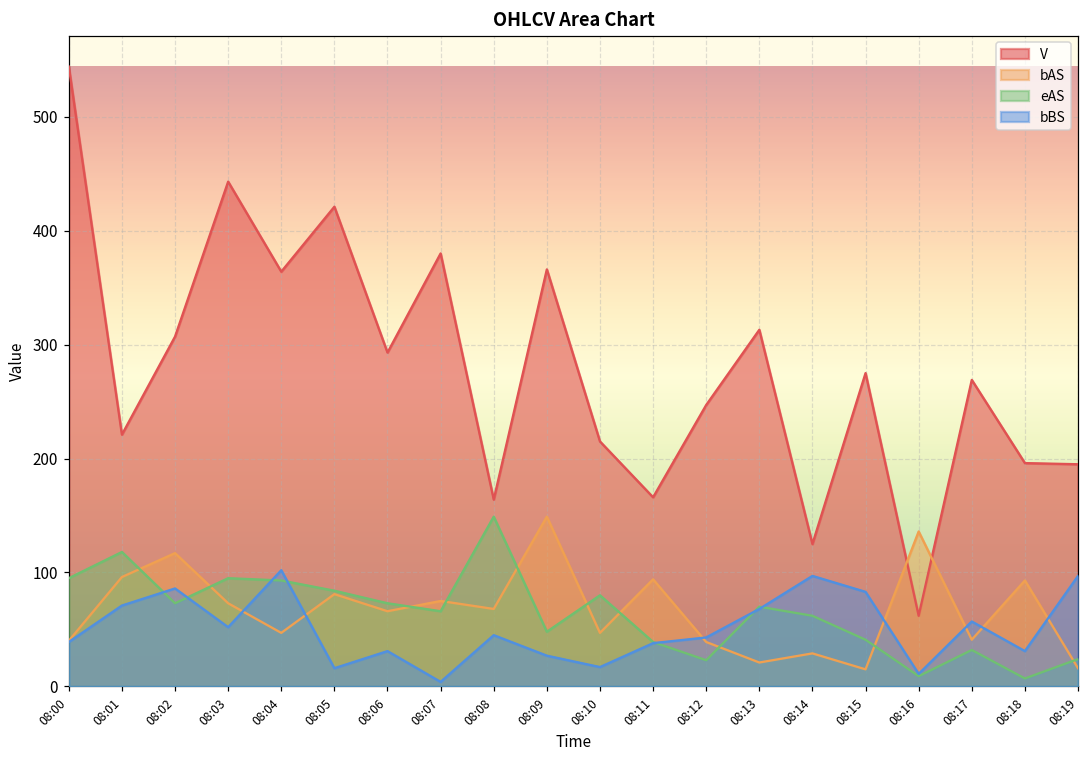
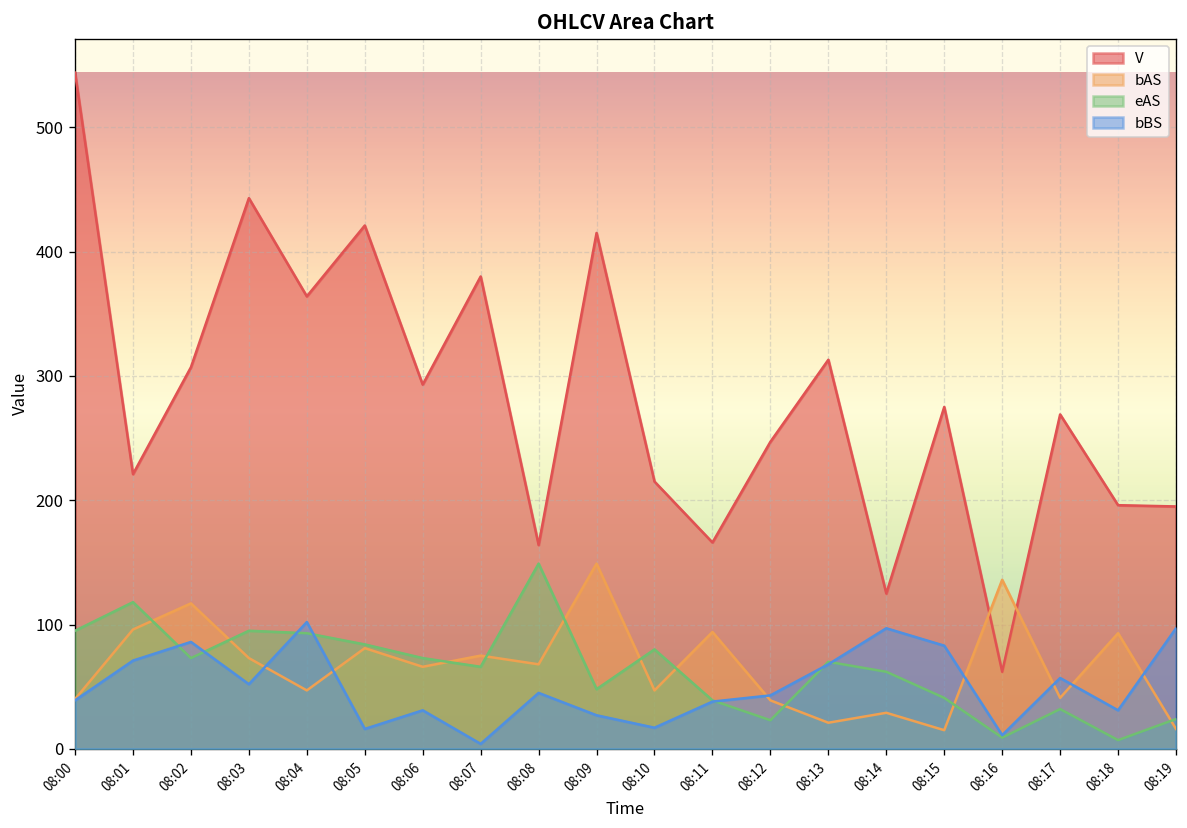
  {
    "V": {
      "08:00": 544,
      "08:01": 221,
      "08:02": 307,
      "08:03": 443,
      "08:04": 364,
      "08:05": 421,
      "08:06": 293,
      "08:07": 380,
      "08:08": 164,
-     "08:09": 366,
+     "08:09": 415,
      "08:10": 215,
      "08:11": 166,
      "08:12": 247,
      "08:13": 313,
      "08:14": 125,
      "08:15": 275,
      "08:16": 62,
      "08:17": 269,
      "08:18": 196,
      "08:19": 195
    },
    "bAS": {
      "08:01": 96,
      "08:02": 117,
      "08:03": 73,
      "08:04": 47,
      "08:05": 81,
      "08:06": 66,
      "08:07": 75,
      "08:08": 68,
      "08:09": 149,
      "08:10": 47,
      "08:11": 94,
      "08:12": 39,
      "08:13": 21,
      "08:14": 29,
      "08:15": 15,
      "08:16": 136,
      "08:17": 41,
      "08:18": 93,
      "08:19": 16
    },
    "eAS": {
      "08:00": 95,
      "08:01": 118,
      "08:02": 73,
      "08:03": 95,
      "08:04": 93,
      "08:05": 84,
      "08:06": 73,
      "08:07": 66,
      "08:08": 149,
      "08:09": 48,
      "08:10": 80,
      "08:12": 23,
      "08:14": 62,
      "08:15": 41,
      "08:17": 32,
      "08:18": 7,
      "08:19": 24
    },
    "bBS": {
      "08:01": 71,
      "08:02": 86,
      "08:03": 52,
      "08:04": 102,
      "08:05": 16,
      "08:06": 31,
      "08:07": 4,
      "08:08": 45,
      "08:09": 27,
      "08:10": 17,
      "08:12": 43,
      "08:14": 97,
      "08:15": 83,
      "08:17": 57,
      "08:18": 31,
      "08:19": 97
    }
  }
